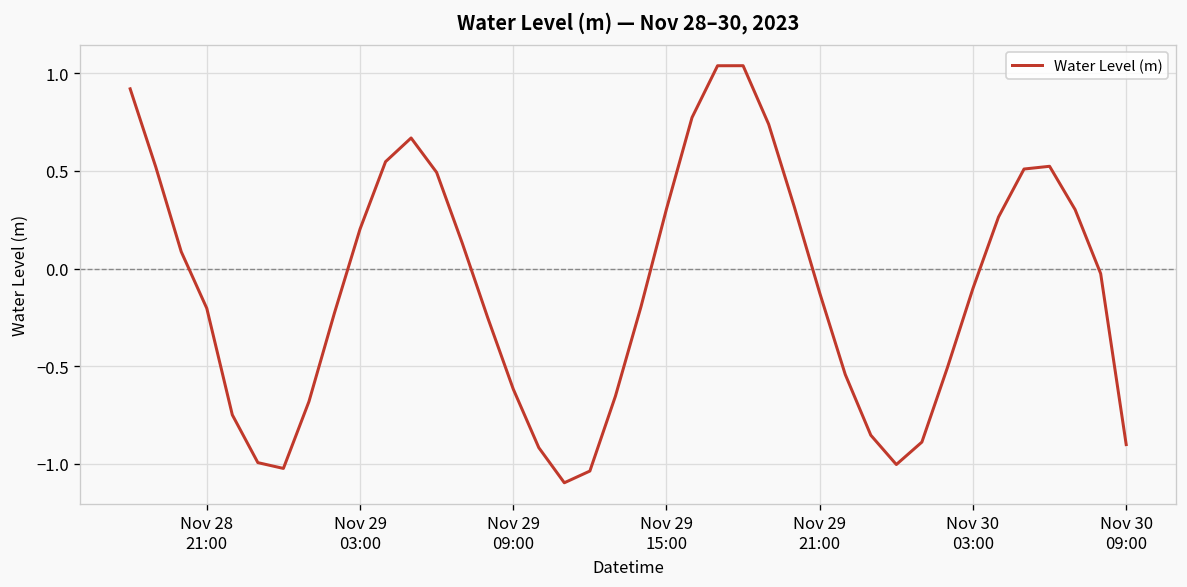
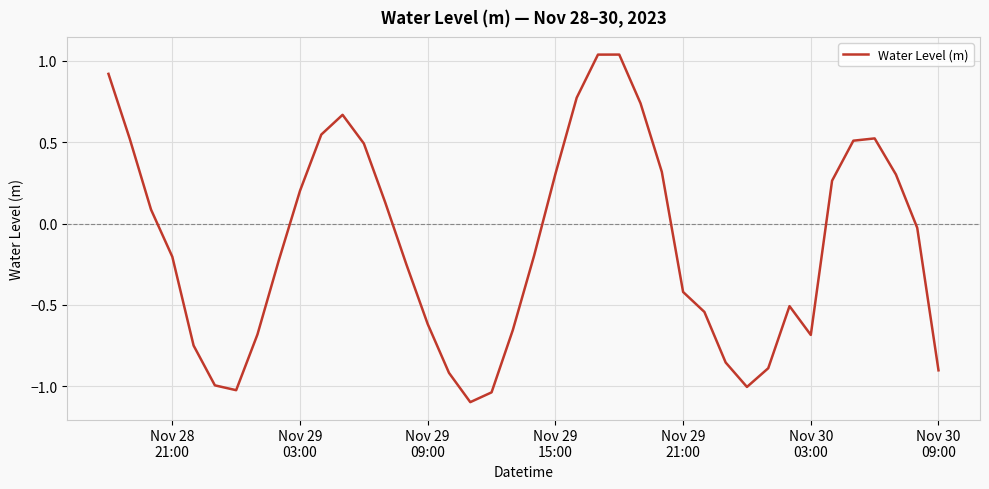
  {
    "Nov 28 21:00": -0.20,
    "Nov 29 03:00": 0.20,
    "Nov 29 09:00": -0.62,
    "Nov 29 15:00": 0.31,
-   "Nov 29 21:00": -0.13,
-   "Nov 30 03:00": -0.10,
+   "Nov 29 21:00": -0.42,
+   "Nov 30 03:00": -0.68,
    "Nov 30 09:00": -0.90
  }
